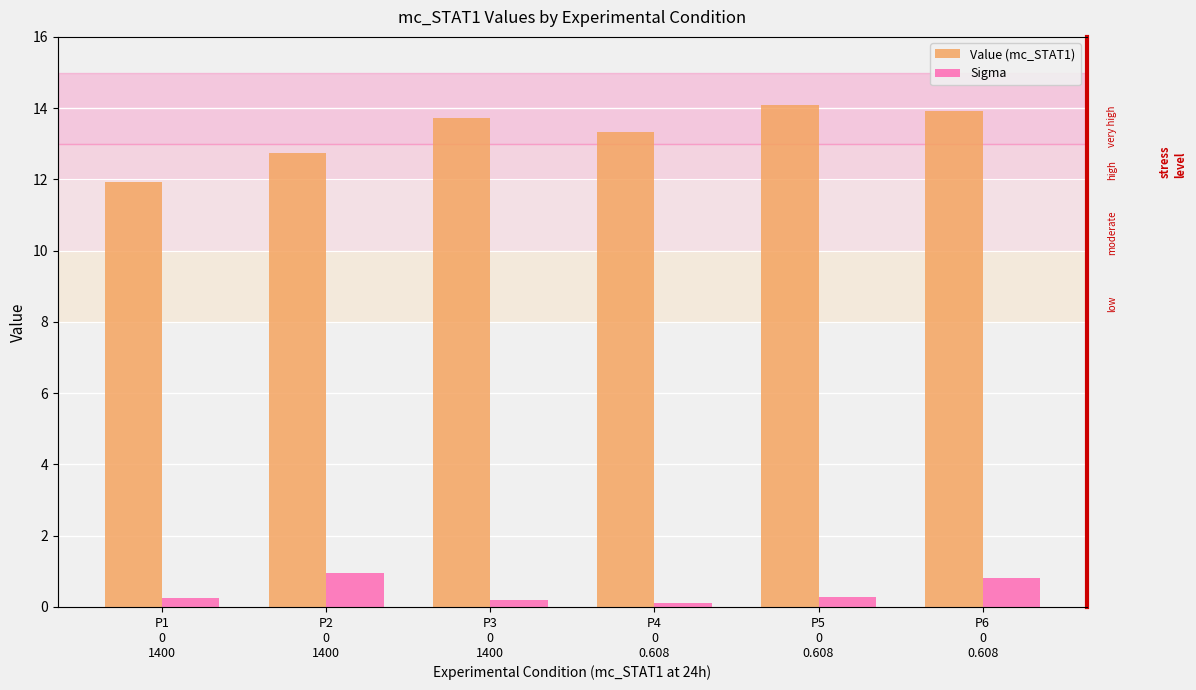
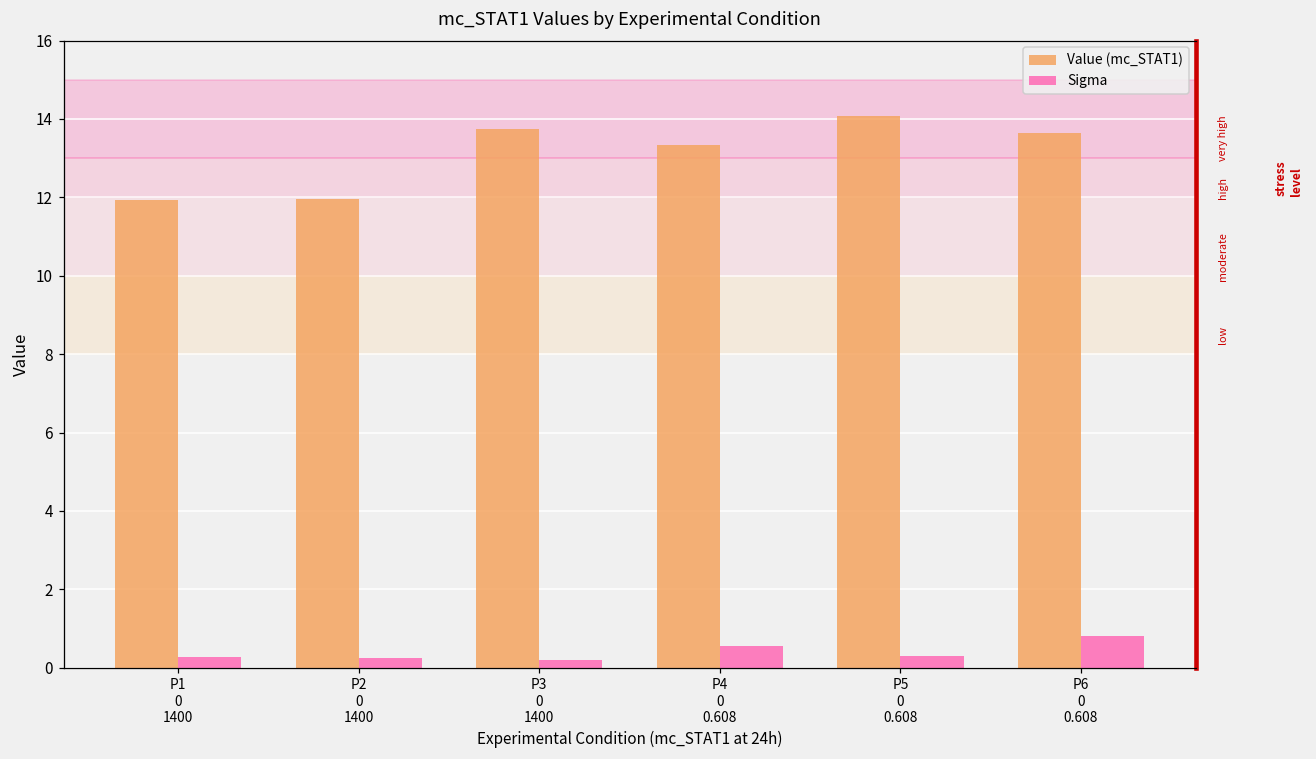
  {
    "Value (mc_STAT1)": {
      "P1 0 1400": 11.9,
-     "P2 0 1400": 12.7,
+     "P2 0 1400": 12.0,
      "P3 0 1400": 13.7,
      "P4 0 0.608": 13.3,
      "P5 0 0.608": 14.1,
-     "P6 0 0.608": 13.9
+     "P6 0 0.608": 13.6
    },
    "Sigma": {
      "P1 0 1400": 0.3,
-     "P2 0 1400": 1.0,
+     "P2 0 1400": 0.2,
      "P3 0 1400": 0.2,
-     "P4 0 0.608": 0.1,
+     "P4 0 0.608": 0.6,
      "P5 0 0.608": 0.3,
      "P6 0 0.608": 0.8
    }
  }
